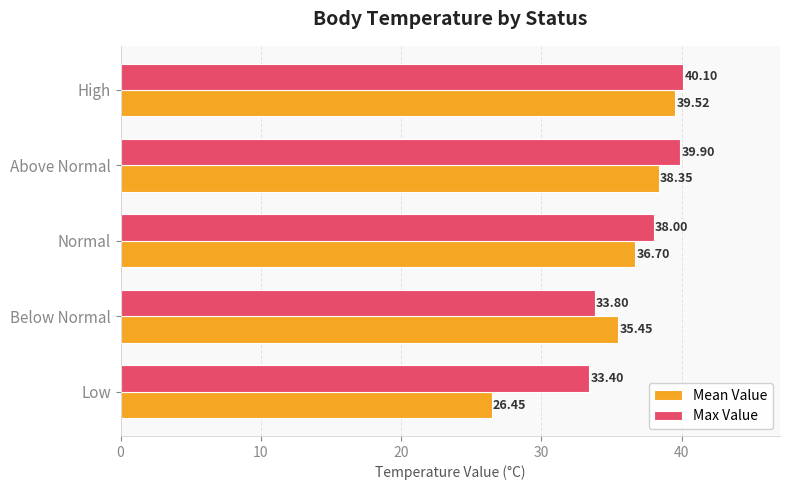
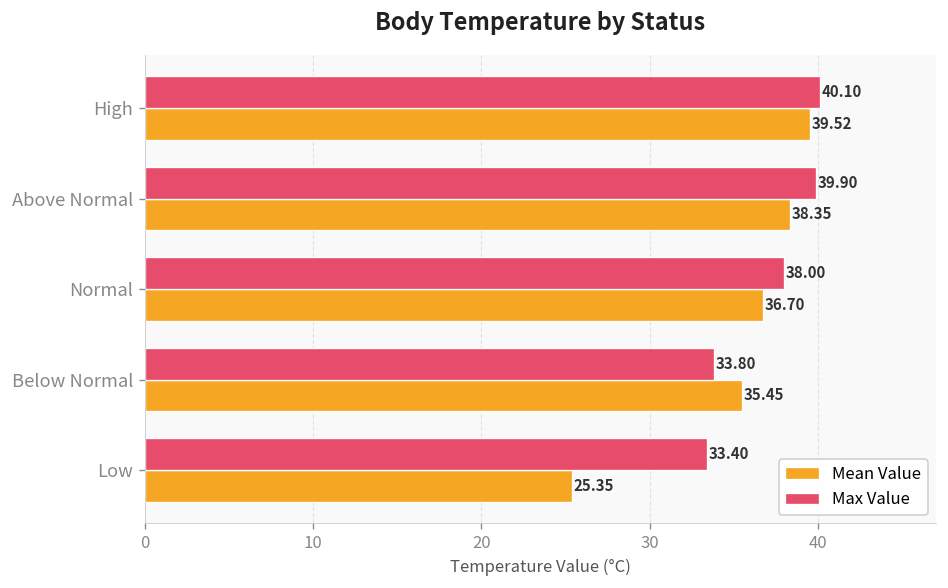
  {
    "Mean Value": {
      "High": 39.52,
      "Above Normal": 38.35,
      "Normal": 36.70,
      "Below Normal": 35.45,
-     "Low": 26.45
+     "Low": 25.35
    },
    "Max Value": {
      "High": 40.10,
      "Above Normal": 39.90,
      "Normal": 38.00,
      "Below Normal": 33.80,
      "Low": 33.40
    }
  }
